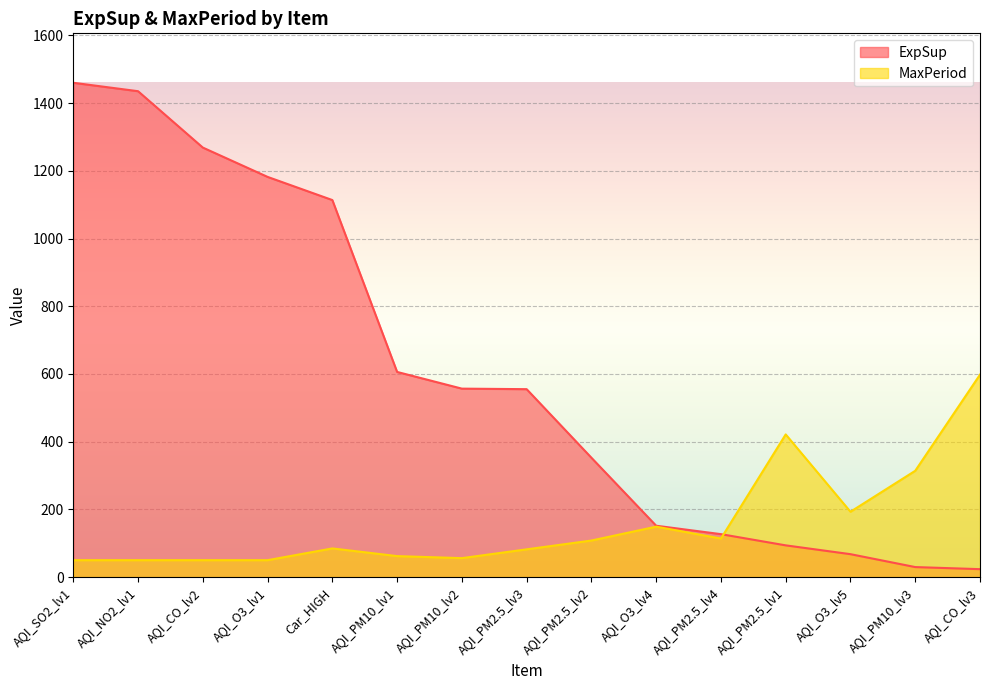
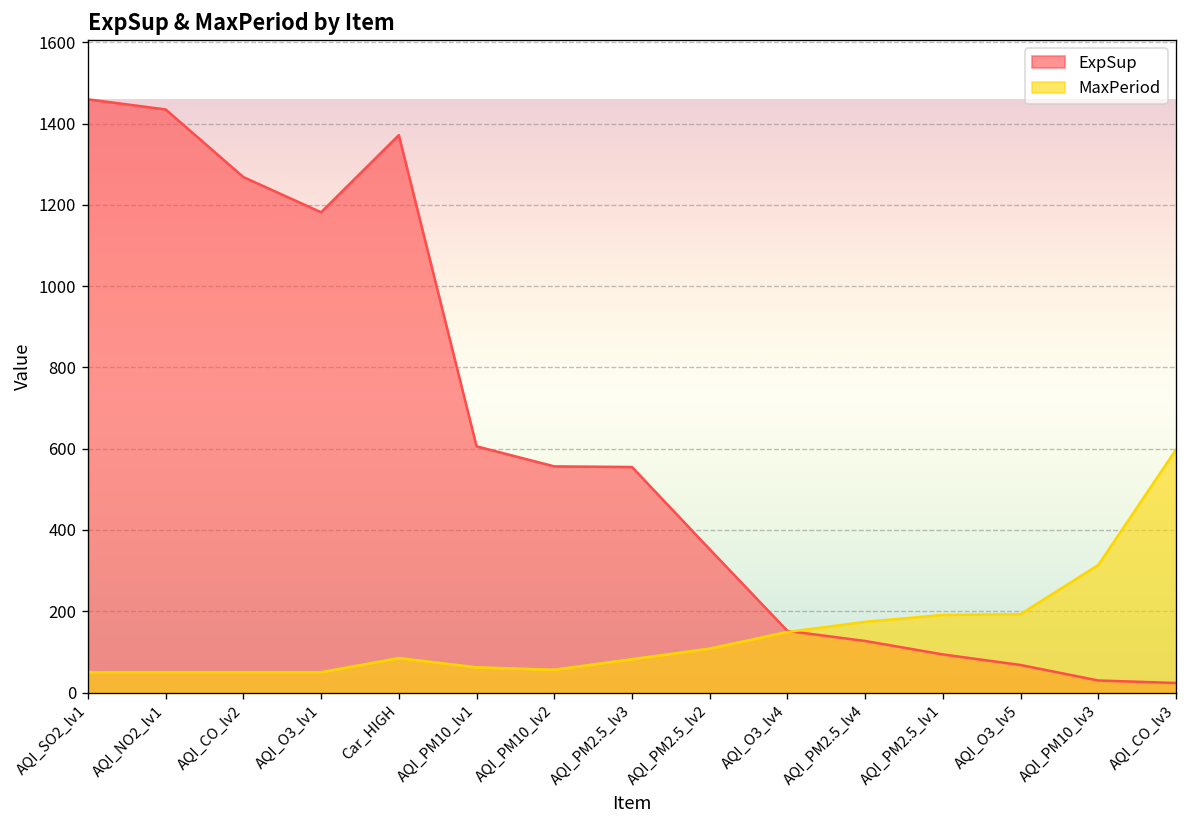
  {
    "ExpSup": {
      "AQI_SO2_lv1": 1460,
      "AQI_NO2_lv1": 1440,
      "AQI_CO_lv2": 1270,
      "AQI_O3_lv1": 1180,
-     "Car_HIGH": 1110,
+     "Car_HIGH": 1370,
      "AQI_PM10_lv1": 610,
      "AQI_PM10_lv2": 560,
      "AQI_PM2.5_lv3": 560,
      "AQI_PM2.5_lv2": 350,
      "AQI_PM2.5_lv4": 130,
      "AQI_PM2.5_lv1": 90,
      "AQI_O3_lv5": 70,
      "AQI_PM10_lv3": 30,
      "AQI_CO_lv3": 20
    },
    "MaxPeriod": {
      "AQI_SO2_lv1": 50,
      "AQI_NO2_lv1": 50,
      "AQI_CO_lv2": 50,
      "AQI_O3_lv1": 50,
      "Car_HIGH": 80,
      "AQI_PM10_lv1": 60,
      "AQI_PM10_lv2": 60,
      "AQI_PM2.5_lv3": 80,
      "AQI_PM2.5_lv2": 110,
-     "AQI_PM2.5_lv4": 110,
-     "AQI_PM2.5_lv1": 420,
+     "AQI_PM2.5_lv4": 170,
+     "AQI_PM2.5_lv1": 190,
      "AQI_O3_lv5": 190,
      "AQI_PM10_lv3": 310,
      "AQI_CO_lv3": 600
    }
  }
